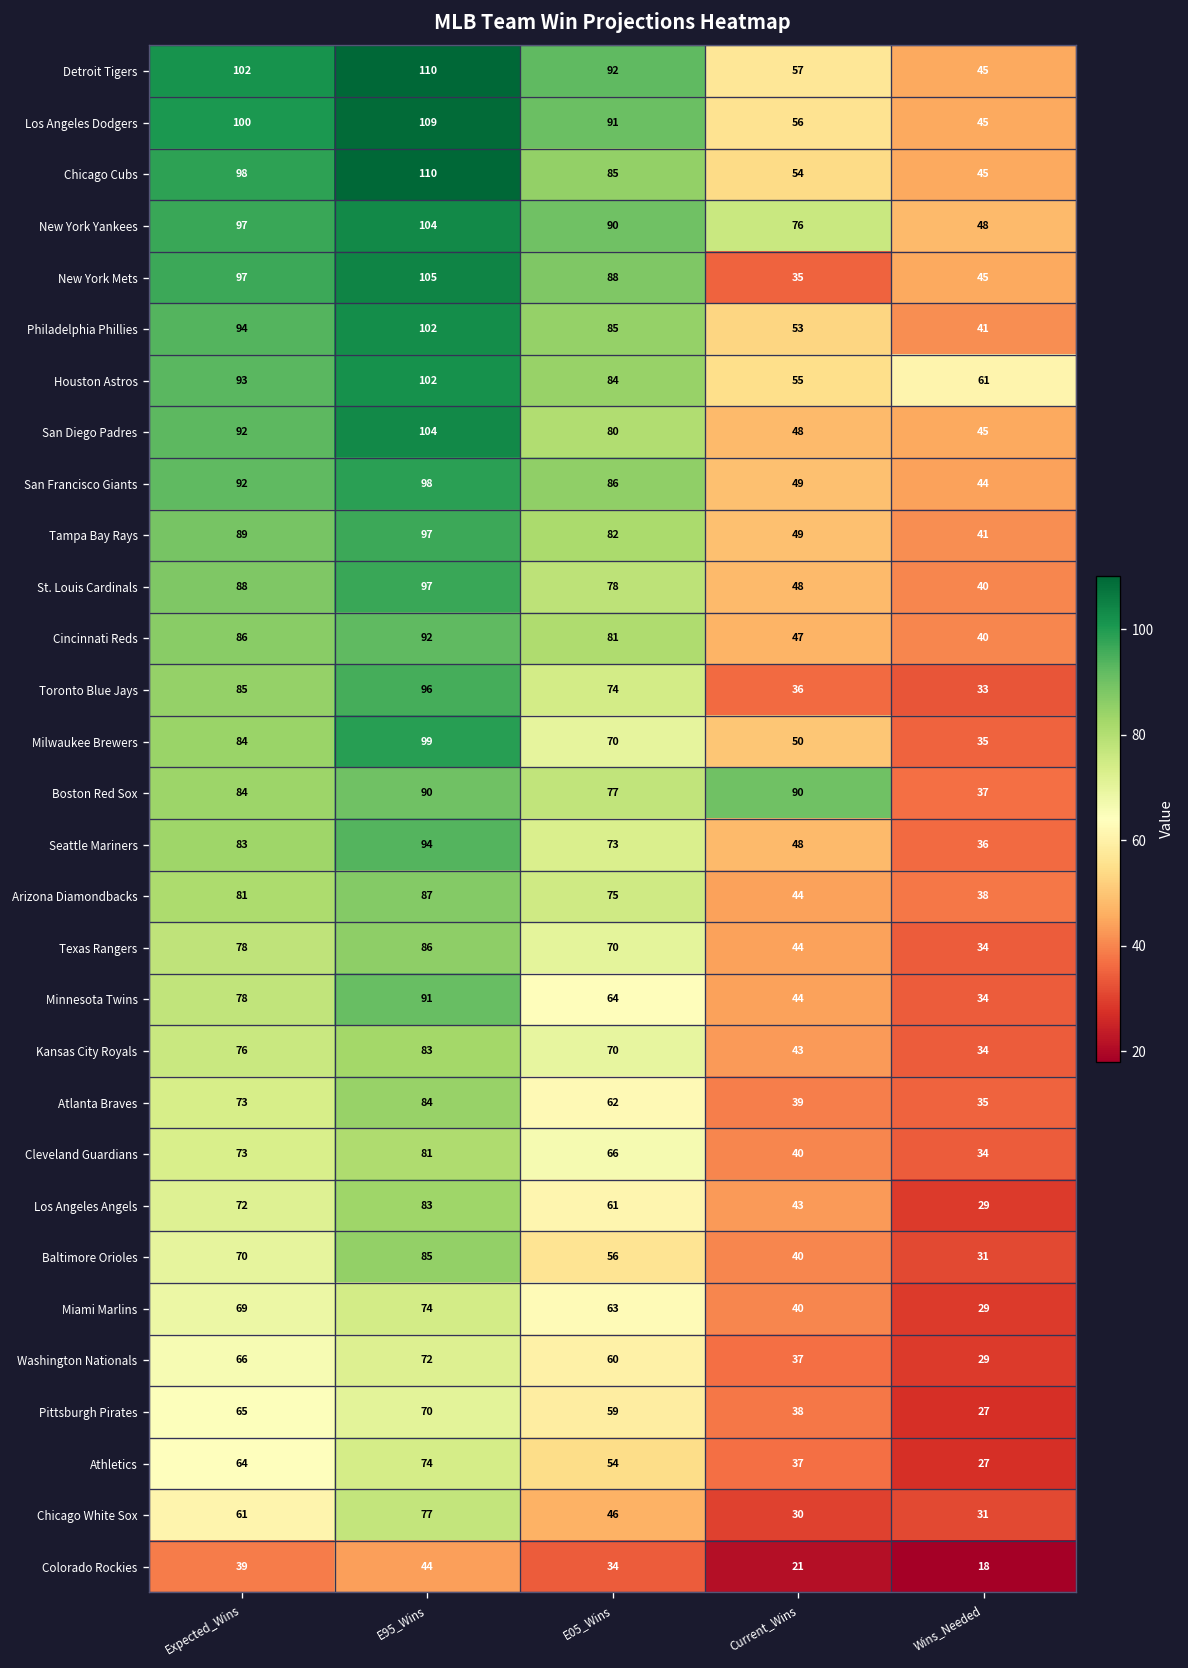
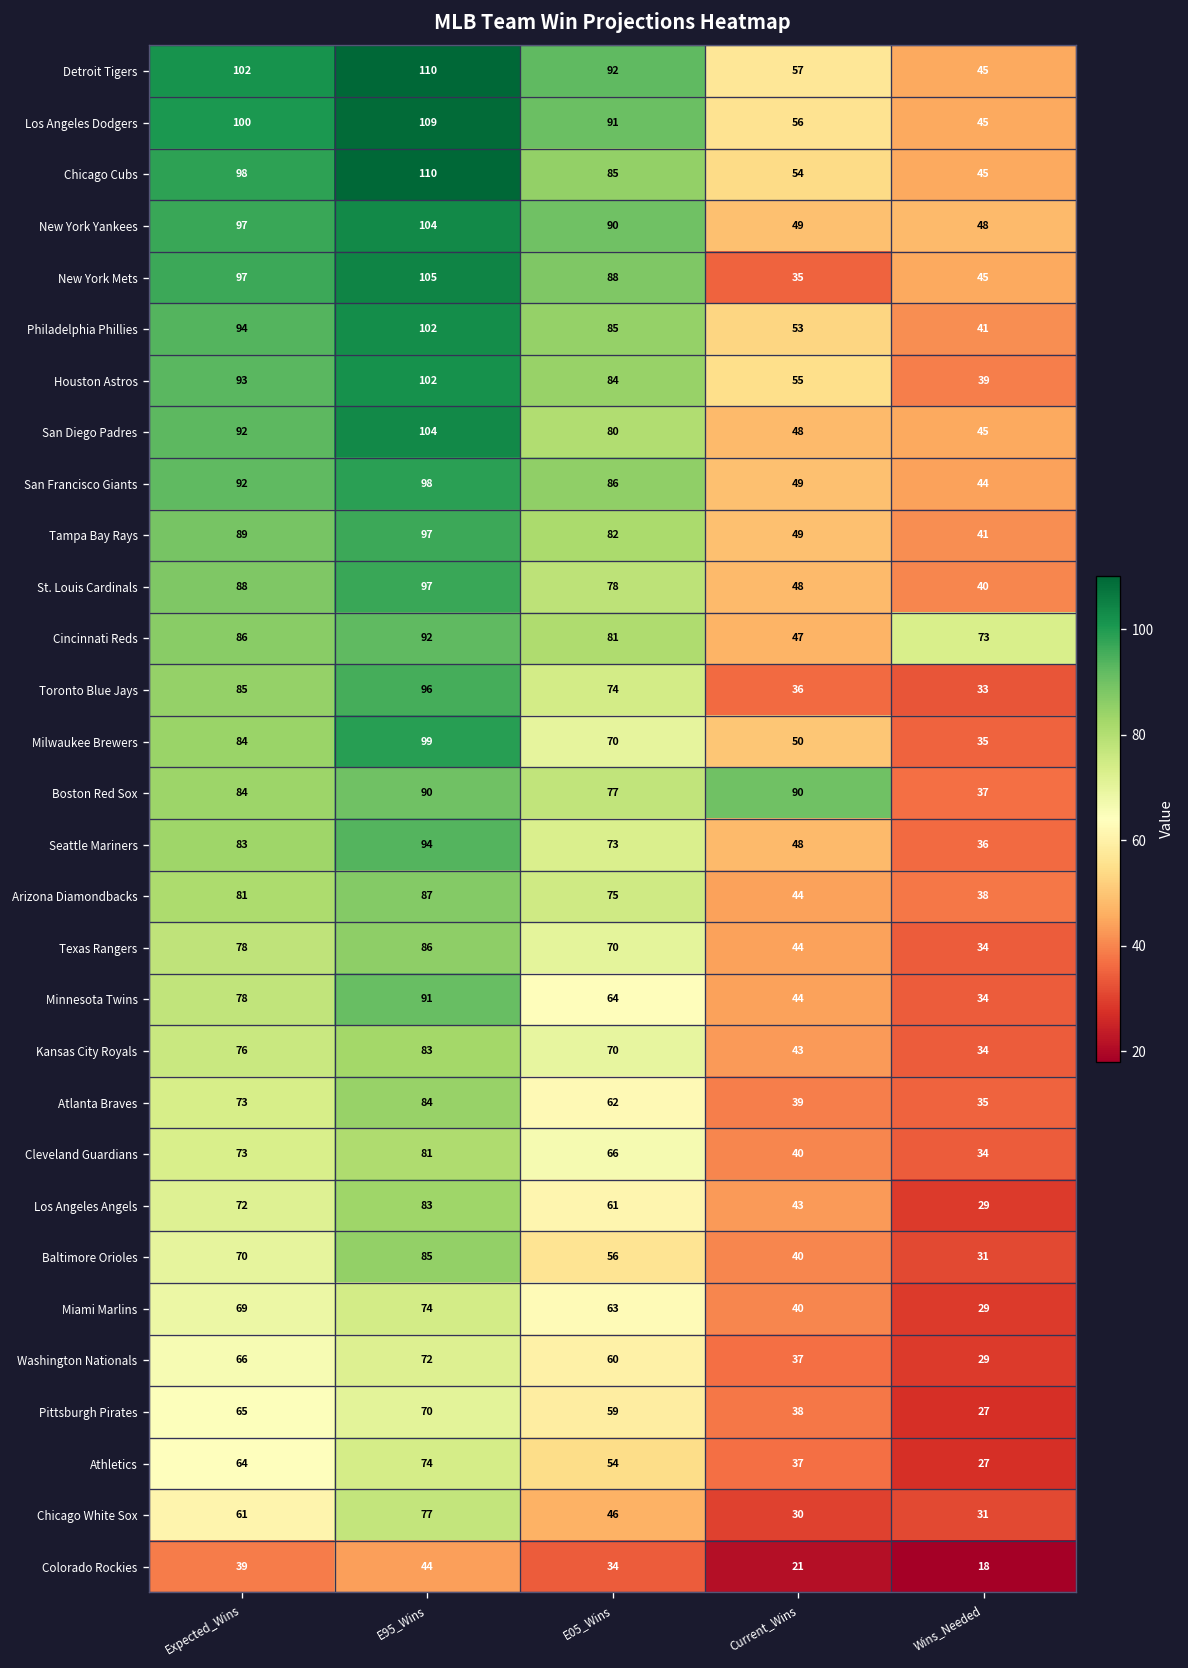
  {
    "Detroit Tigers": {
      "Expected_Wins": 102,
      "E95_Wins": 110,
      "E05_Wins": 92,
      "Current_Wins": 57,
      "Wins_Needed": 45
    },
    "Los Angeles Dodgers": {
      "Expected_Wins": 100,
      "E95_Wins": 109,
      "E05_Wins": 91,
      "Current_Wins": 56,
      "Wins_Needed": 45
    },
    "Chicago Cubs": {
      "Expected_Wins": 98,
      "E95_Wins": 110,
      "E05_Wins": 85,
      "Current_Wins": 54,
      "Wins_Needed": 45
    },
    "New York Yankees": {
      "Expected_Wins": 97,
      "E95_Wins": 104,
      "E05_Wins": 90,
-     "Current_Wins": 76,
+     "Current_Wins": 49,
      "Wins_Needed": 48
    },
    "New York Mets": {
      "Expected_Wins": 97,
      "E95_Wins": 105,
      "E05_Wins": 88,
      "Current_Wins": 35,
      "Wins_Needed": 45
    },
    "Philadelphia Phillies": {
      "Expected_Wins": 94,
      "E95_Wins": 102,
      "E05_Wins": 85,
      "Current_Wins": 53,
      "Wins_Needed": 41
    },
    "Houston Astros": {
      "Expected_Wins": 93,
      "E95_Wins": 102,
      "E05_Wins": 84,
      "Current_Wins": 55,
-     "Wins_Needed": 61
+     "Wins_Needed": 39
    },
    "San Diego Padres": {
      "Expected_Wins": 92,
      "E95_Wins": 104,
      "E05_Wins": 80,
      "Current_Wins": 48,
      "Wins_Needed": 45
    },
    "San Francisco Giants": {
      "Expected_Wins": 92,
      "E95_Wins": 98,
      "E05_Wins": 86,
      "Current_Wins": 49,
      "Wins_Needed": 44
    },
    "Tampa Bay Rays": {
      "Expected_Wins": 89,
      "E95_Wins": 97,
      "E05_Wins": 82,
      "Current_Wins": 49,
      "Wins_Needed": 41
    },
    "St. Louis Cardinals": {
      "Expected_Wins": 88,
      "E95_Wins": 97,
      "E05_Wins": 78,
      "Current_Wins": 48,
      "Wins_Needed": 40
    },
    "Cincinnati Reds": {
      "Expected_Wins": 86,
      "E95_Wins": 92,
      "E05_Wins": 81,
      "Current_Wins": 47,
-     "Wins_Needed": 40
+     "Wins_Needed": 73
    },
    "Toronto Blue Jays": {
      "Expected_Wins": 85,
      "E95_Wins": 96,
      "E05_Wins": 74,
      "Current_Wins": 36,
      "Wins_Needed": 33
    },
    "Milwaukee Brewers": {
      "Expected_Wins": 84,
      "E95_Wins": 99,
      "E05_Wins": 70,
      "Current_Wins": 50,
      "Wins_Needed": 35
    },
    "Boston Red Sox": {
      "Expected_Wins": 84,
      "E95_Wins": 90,
      "E05_Wins": 77,
      "Current_Wins": 90,
      "Wins_Needed": 37
    },
    "Seattle Mariners": {
      "Expected_Wins": 83,
      "E95_Wins": 94,
      "E05_Wins": 73,
      "Current_Wins": 48,
      "Wins_Needed": 36
    },
    "Arizona Diamondbacks": {
      "Expected_Wins": 81,
      "E95_Wins": 87,
      "E05_Wins": 75,
      "Current_Wins": 44,
      "Wins_Needed": 38
    },
    "Texas Rangers": {
      "Expected_Wins": 78,
      "E95_Wins": 86,
      "E05_Wins": 70,
      "Current_Wins": 44,
      "Wins_Needed": 34
    },
    "Minnesota Twins": {
      "Expected_Wins": 78,
      "E95_Wins": 91,
      "E05_Wins": 64,
      "Current_Wins": 44,
      "Wins_Needed": 34
    },
    "Kansas City Royals": {
      "Expected_Wins": 76,
      "E95_Wins": 83,
      "E05_Wins": 70,
      "Current_Wins": 43,
      "Wins_Needed": 34
    },
    "Atlanta Braves": {
      "Expected_Wins": 73,
      "E95_Wins": 84,
      "E05_Wins": 62,
      "Current_Wins": 39,
      "Wins_Needed": 35
    },
    "Cleveland Guardians": {
      "Expected_Wins": 73,
      "E95_Wins": 81,
      "E05_Wins": 66,
      "Current_Wins": 40,
      "Wins_Needed": 34
    },
    "Los Angeles Angels": {
      "Expected_Wins": 72,
      "E95_Wins": 83,
      "E05_Wins": 61,
      "Current_Wins": 43,
      "Wins_Needed": 29
    },
    "Baltimore Orioles": {
      "Expected_Wins": 70,
      "E95_Wins": 85,
      "E05_Wins": 56,
      "Current_Wins": 40,
      "Wins_Needed": 31
    },
    "Miami Marlins": {
      "Expected_Wins": 69,
      "E95_Wins": 74,
      "E05_Wins": 63,
      "Current_Wins": 40,
      "Wins_Needed": 29
    },
    "Washington Nationals": {
      "Expected_Wins": 66,
      "E95_Wins": 72,
      "E05_Wins": 60,
      "Current_Wins": 37,
      "Wins_Needed": 29
    },
    "Pittsburgh Pirates": {
      "Expected_Wins": 65,
      "E95_Wins": 70,
      "E05_Wins": 59,
      "Current_Wins": 38,
      "Wins_Needed": 27
    },
    "Athletics": {
      "Expected_Wins": 64,
      "E95_Wins": 74,
      "E05_Wins": 54,
      "Current_Wins": 37,
      "Wins_Needed": 27
    },
    "Chicago White Sox": {
      "Expected_Wins": 61,
      "E95_Wins": 77,
      "E05_Wins": 46,
      "Current_Wins": 30,
      "Wins_Needed": 31
    },
    "Colorado Rockies": {
      "Expected_Wins": 39,
      "E95_Wins": 44,
      "E05_Wins": 34,
      "Current_Wins": 21,
      "Wins_Needed": 18
    }
  }
